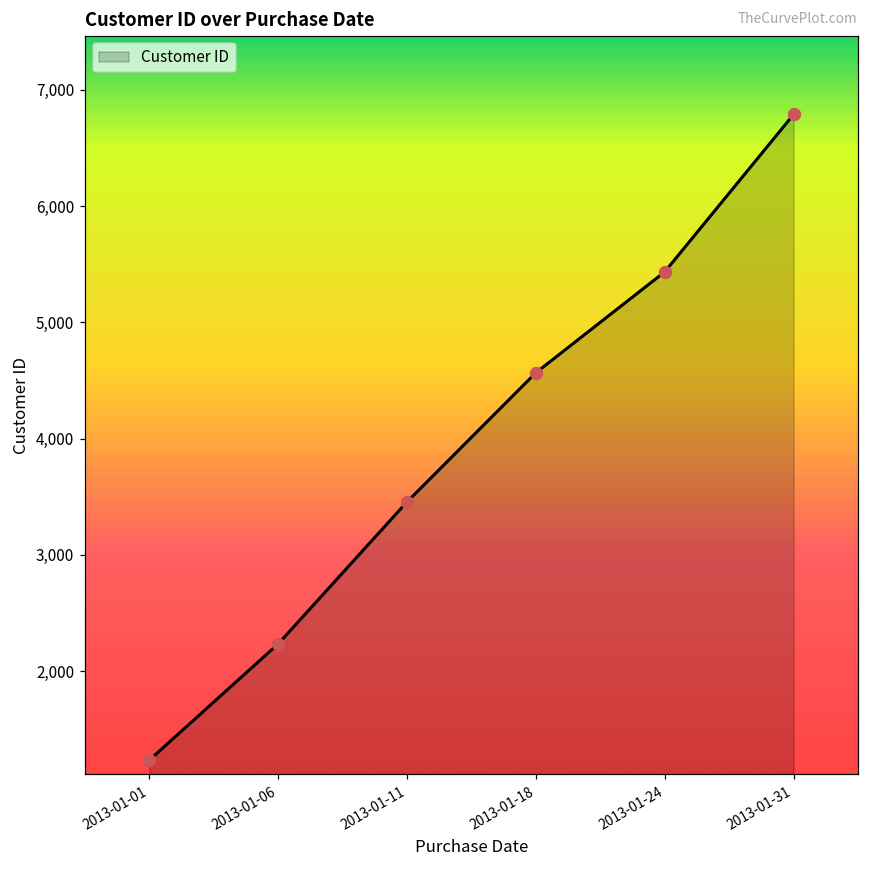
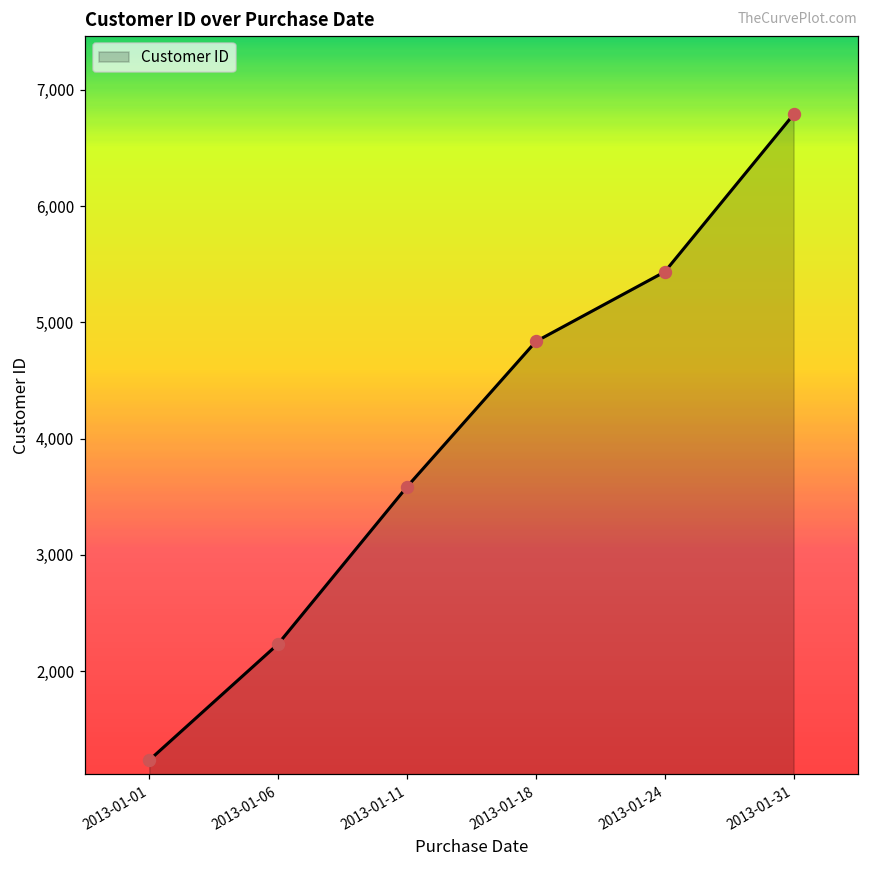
  {
    "2013-01-01": "1,230",
    "2013-01-06": "2,230",
-   "2013-01-11": "3,460",
-   "2013-01-18": "4,570",
+   "2013-01-11": "3,590",
+   "2013-01-18": "4,840",
    "2013-01-24": "5,440",
    "2013-01-31": "6,790"
  }
